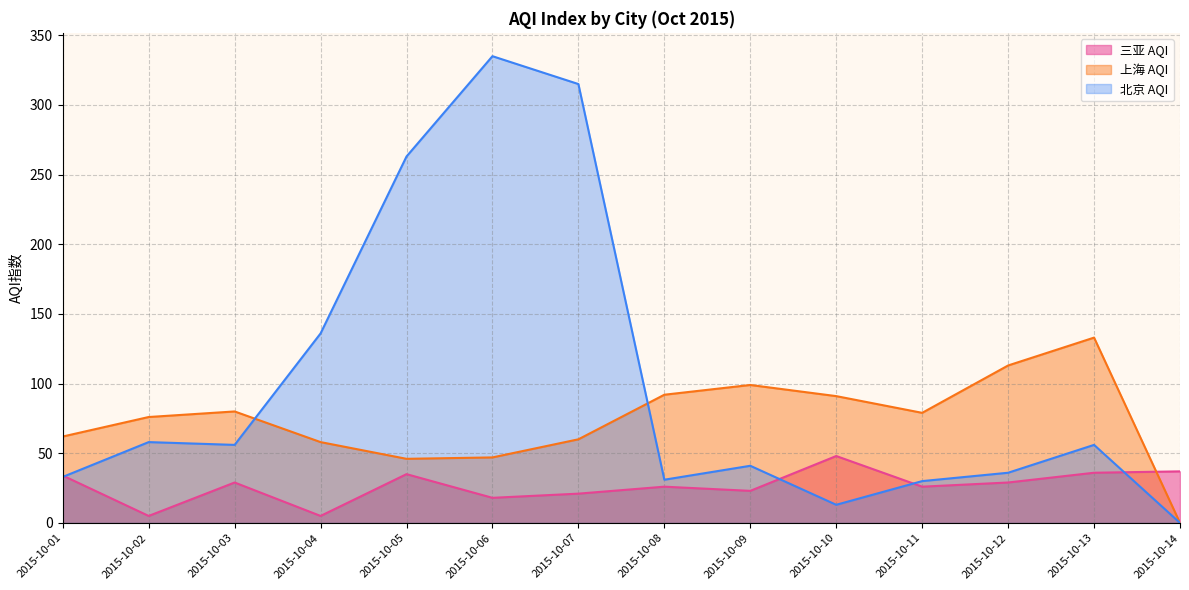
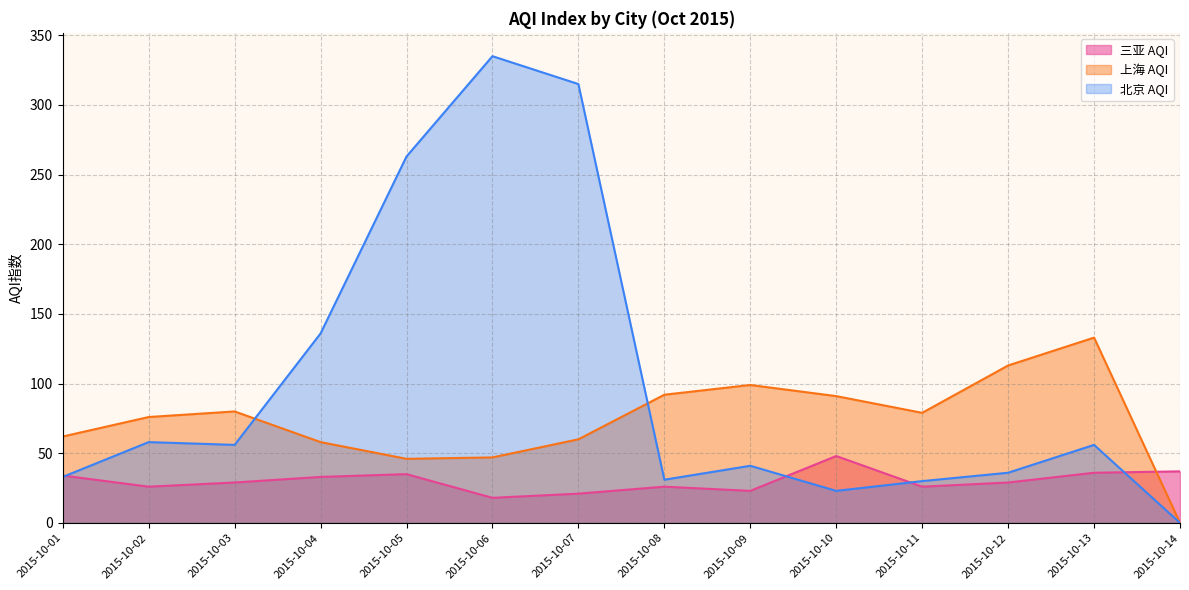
  {
    "三亚 AQI": {
-     "2015-10-02": 5,
+     "2015-10-02": 26,
      "2015-10-03": 29,
-     "2015-10-04": 5,
+     "2015-10-04": 33,
      "2015-10-05": 35,
      "2015-10-06": 18,
      "2015-10-07": 21,
      "2015-10-08": 26,
      "2015-10-09": 23,
      "2015-10-10": 48,
      "2015-10-11": 26,
      "2015-10-12": 29,
      "2015-10-13": 36,
      "2015-10-14": 37
    },
    "上海 AQI": {
      "2015-10-01": 62,
      "2015-10-02": 76,
      "2015-10-03": 80,
      "2015-10-04": 58,
      "2015-10-05": 46,
      "2015-10-06": 47,
      "2015-10-07": 60,
      "2015-10-08": 92,
      "2015-10-09": 99,
      "2015-10-10": 91,
      "2015-10-11": 79,
      "2015-10-12": 113,
      "2015-10-13": 133
    },
    "北京 AQI": {
      "2015-10-02": 58,
      "2015-10-03": 56,
      "2015-10-04": 136,
      "2015-10-05": 263,
      "2015-10-06": 335,
      "2015-10-07": 315,
      "2015-10-08": 31,
      "2015-10-09": 41,
-     "2015-10-10": 13,
+     "2015-10-10": 23,
      "2015-10-11": 30,
      "2015-10-12": 36,
      "2015-10-13": 56
    }
  }
